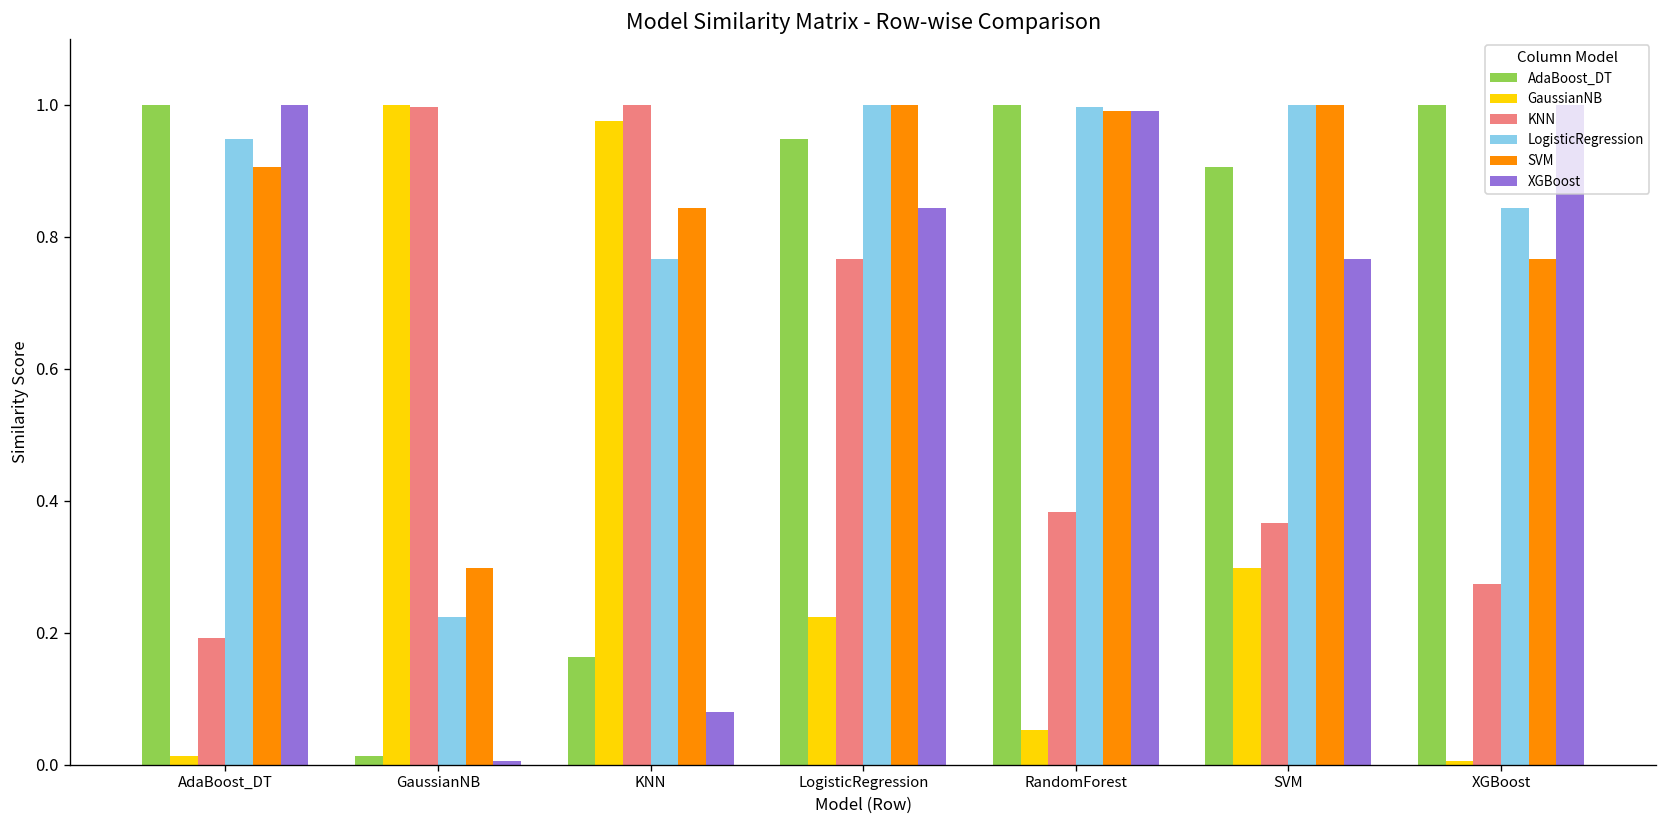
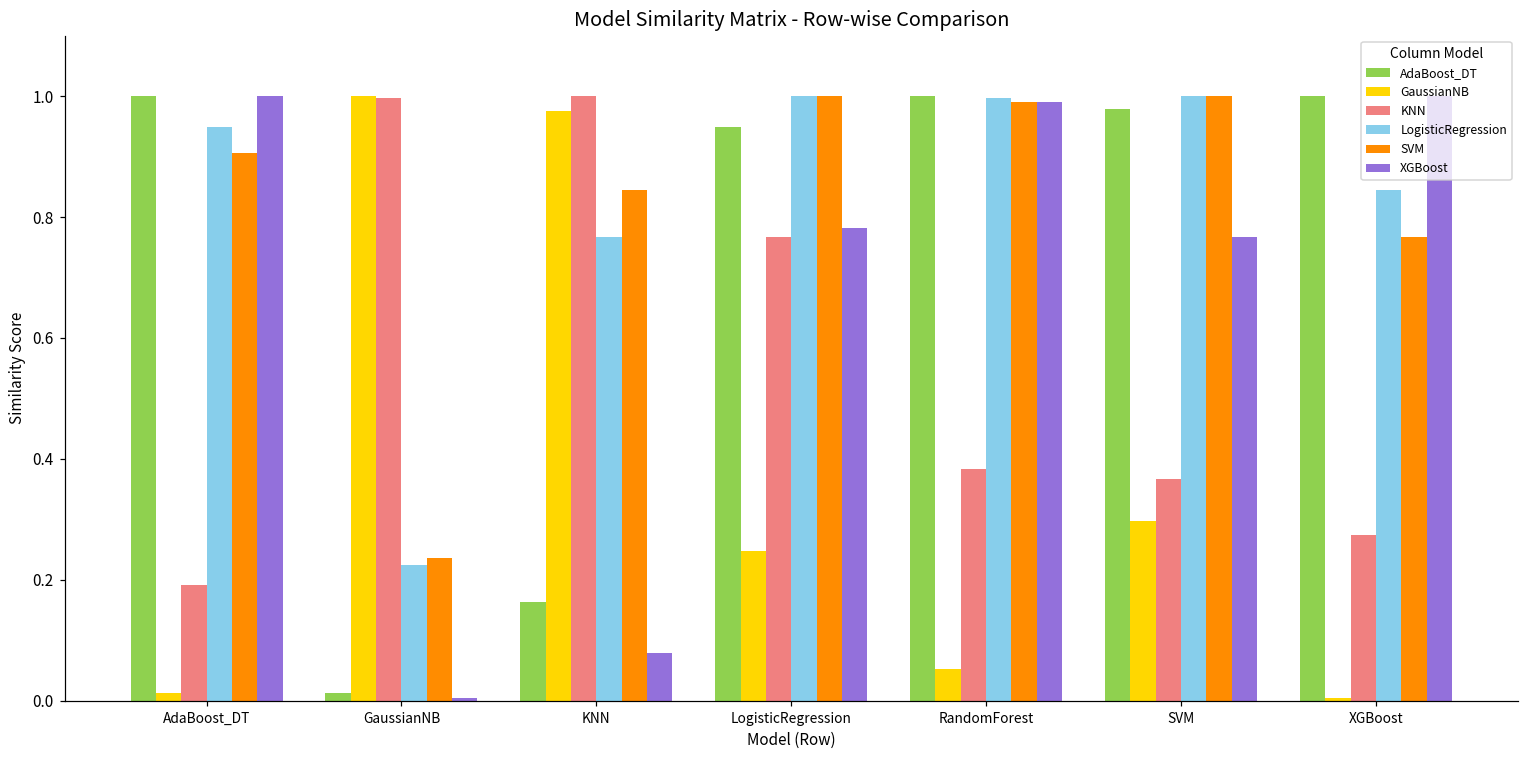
  {
    "AdaBoost_DT": {
      "AdaBoost_DT": 1.00,
      "GaussianNB": 0.01,
      "KNN": 0.16,
      "LogisticRegression": 0.95,
      "RandomForest": 1.00,
-     "SVM": 0.91,
+     "SVM": 0.98,
      "XGBoost": 1.00
    },
    "GaussianNB": {
      "AdaBoost_DT": 0.01,
      "GaussianNB": 1.00,
      "KNN": 0.98,
-     "LogisticRegression": 0.22,
+     "LogisticRegression": 0.25,
      "RandomForest": 0.05,
      "SVM": 0.30,
      "XGBoost": 0.00
    },
    "KNN": {
      "AdaBoost_DT": 0.19,
      "GaussianNB": 1.00,
      "KNN": 1.00,
      "LogisticRegression": 0.77,
      "RandomForest": 0.38,
      "SVM": 0.37,
      "XGBoost": 0.27
    },
    "LogisticRegression": {
      "AdaBoost_DT": 0.95,
      "GaussianNB": 0.22,
      "KNN": 0.77,
      "LogisticRegression": 1.00,
      "RandomForest": 1.00,
      "SVM": 1.00,
      "XGBoost": 0.84
    },
    "SVM": {
      "AdaBoost_DT": 0.91,
-     "GaussianNB": 0.30,
+     "GaussianNB": 0.24,
      "KNN": 0.84,
      "LogisticRegression": 1.00,
      "RandomForest": 0.99,
      "SVM": 1.00,
      "XGBoost": 0.77
    },
    "XGBoost": {
      "AdaBoost_DT": 1.00,
      "GaussianNB": 0.00,
      "KNN": 0.08,
-     "LogisticRegression": 0.84,
+     "LogisticRegression": 0.78,
      "RandomForest": 0.99,
      "SVM": 0.77
    }
  }
